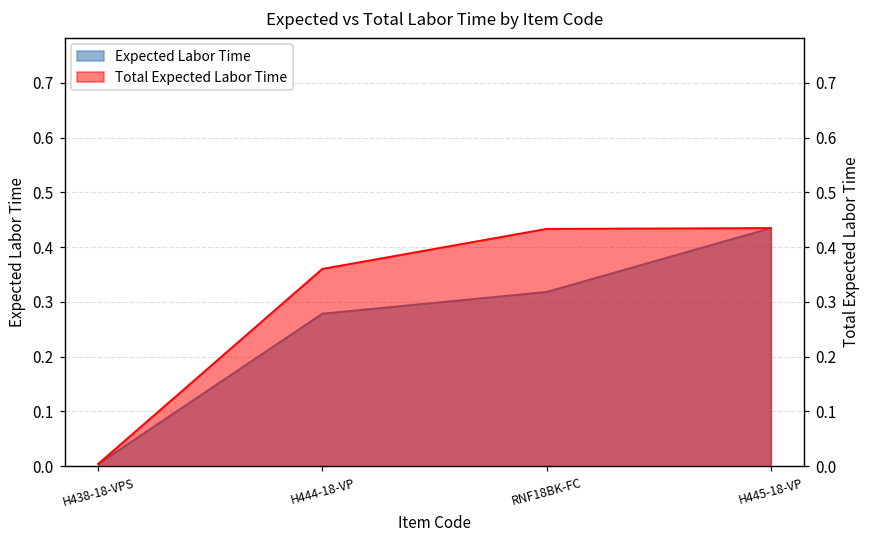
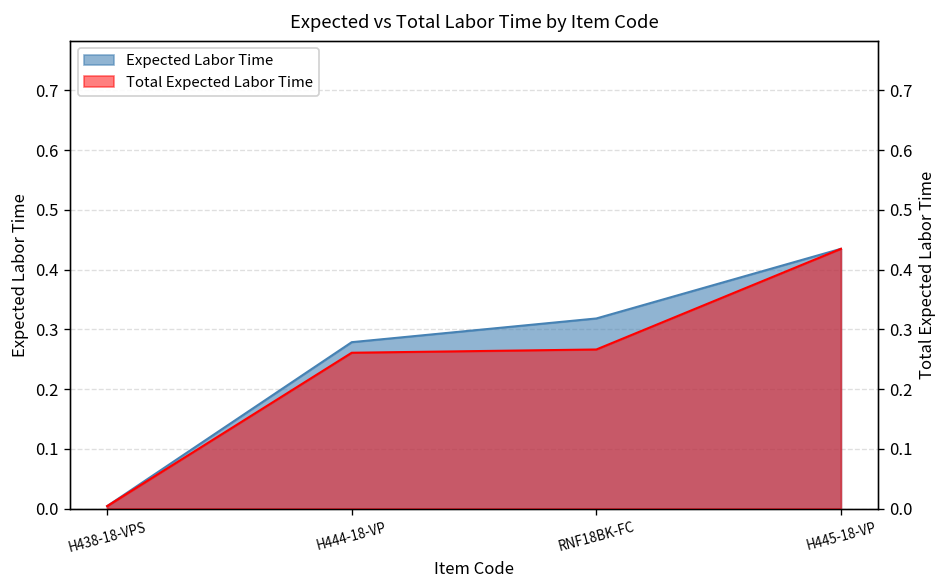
  {
    "Expected Labor Time": {
      "H438-18-VPS": 0.00,
      "H444-18-VP": 0.28,
      "RNF18BK-FC": 0.32,
      "H445-18-VP": 0.43
    },
    "Total Expected Labor Time": {
      "H438-18-VPS": 0.00,
-     "H444-18-VP": 0.36,
-     "RNF18BK-FC": 0.43,
+     "H444-18-VP": 0.26,
+     "RNF18BK-FC": 0.27,
      "H445-18-VP": 0.43
    }
  }
